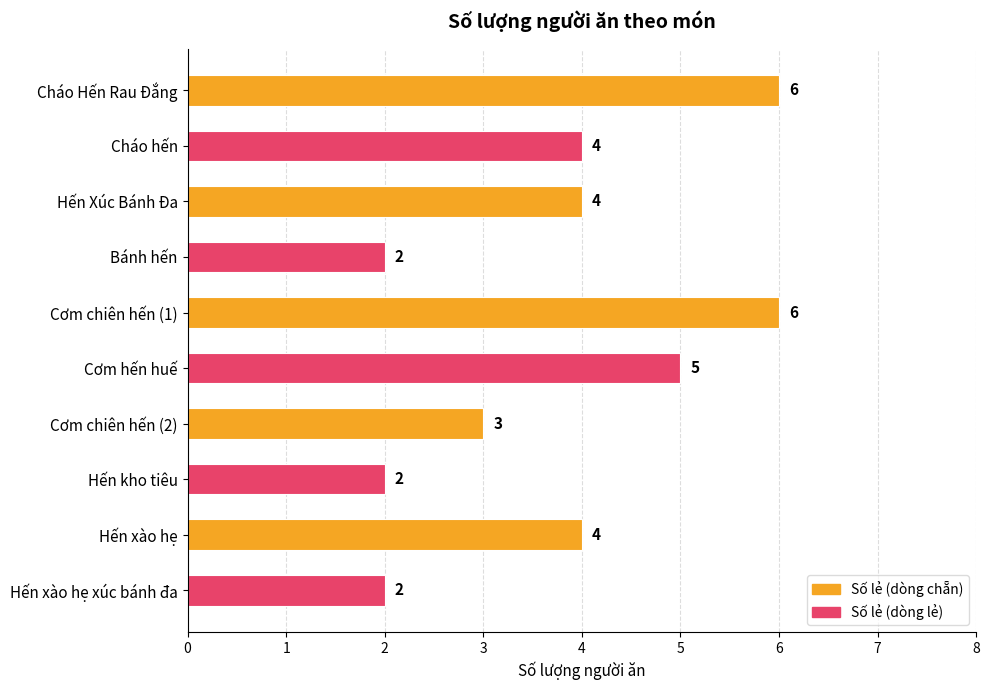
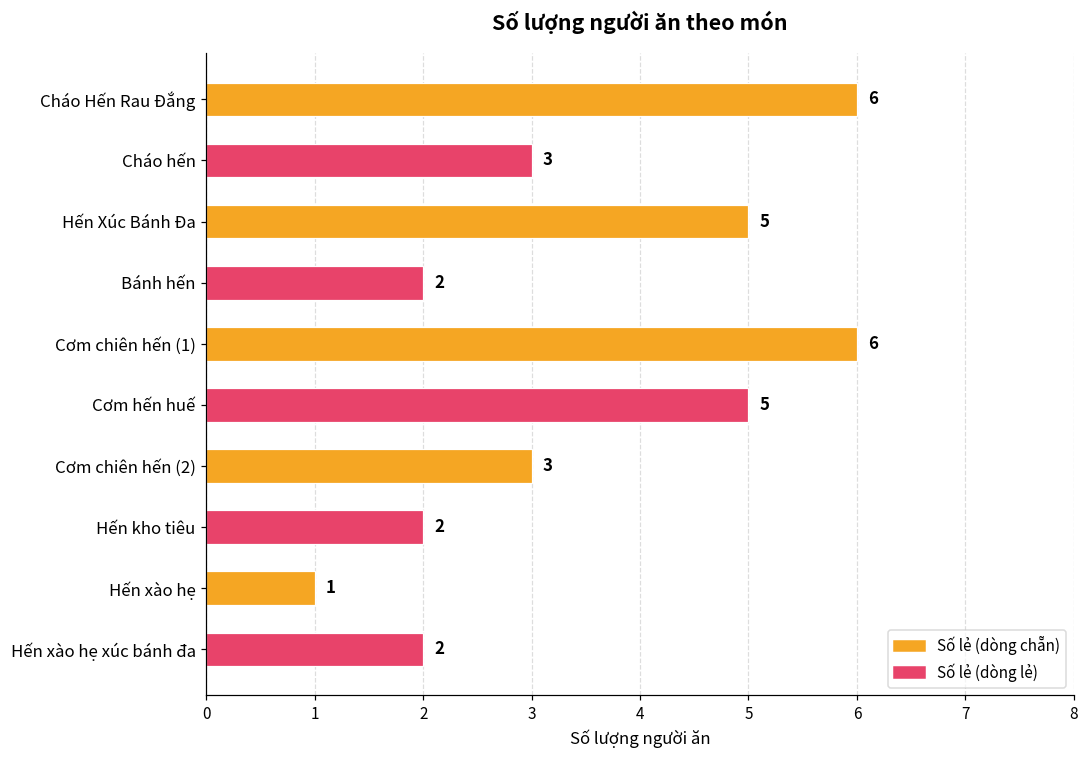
  {
    "Cháo Hến Rau Đắng": 6,
-   "Cháo hến": 4,
-   "Hến Xúc Bánh Đa": 4,
+   "Cháo hến": 3,
+   "Hến Xúc Bánh Đa": 5,
    "Bánh hến": 2,
    "Cơm chiên hến (1)": 6,
    "Cơm hến huế": 5,
    "Cơm chiên hến (2)": 3,
    "Hến kho tiêu": 2,
-   "Hến xào hẹ": 4,
+   "Hến xào hẹ": 1,
    "Hến xào hẹ xúc bánh đa": 2
  }
